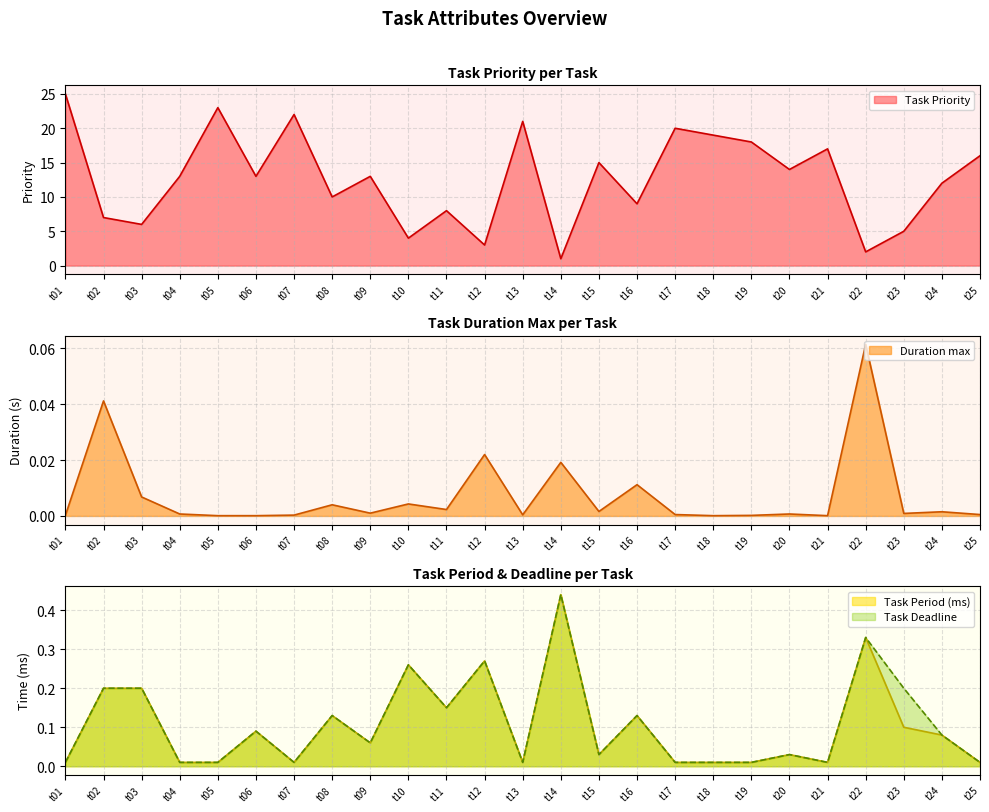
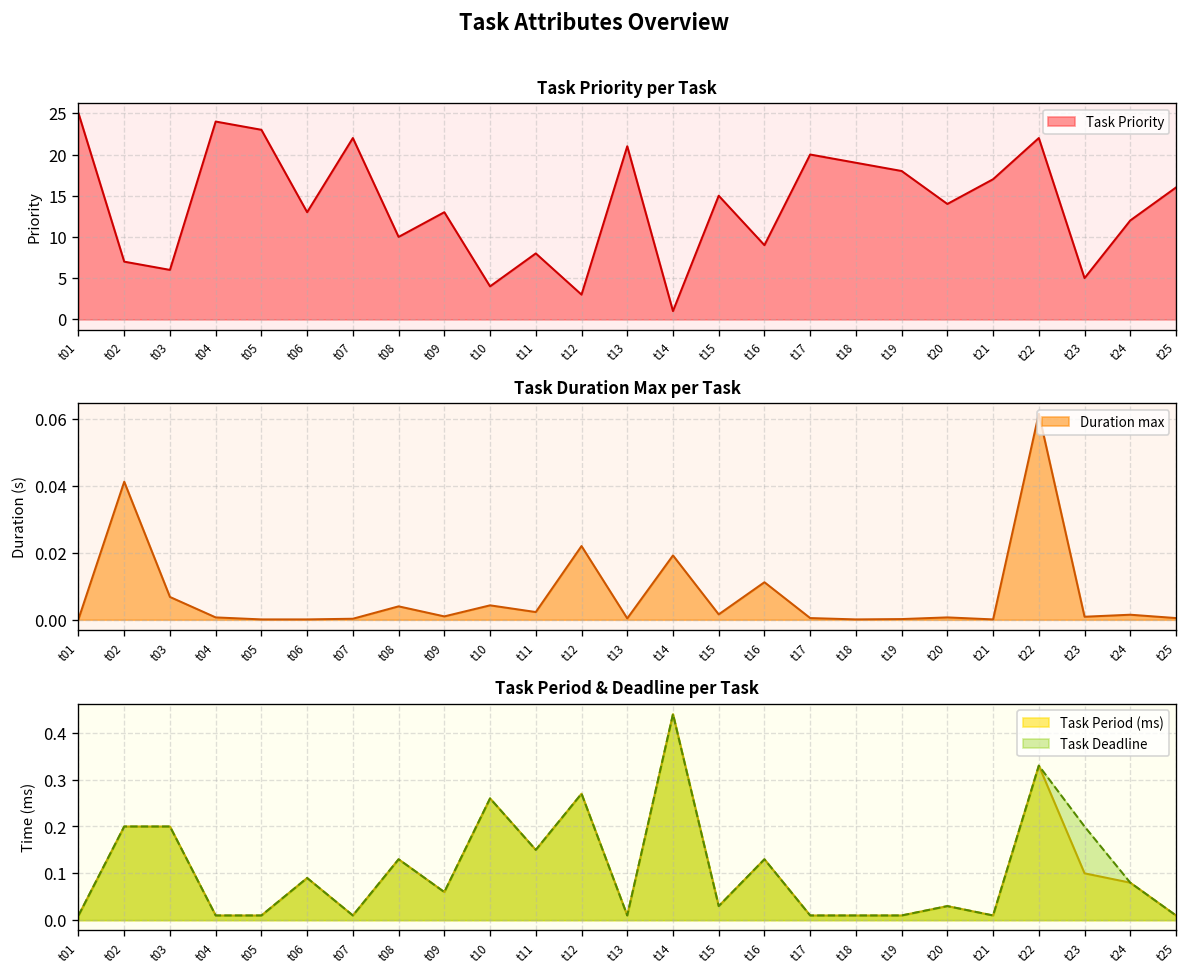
  {
    "Task Priority per Task": {
      "t01": 25,
      "t02": 7,
      "t03": 6,
-     "t04": 13,
+     "t04": 24,
      "t05": 23,
      "t06": 13,
      "t07": 22,
      "t08": 10,
      "t09": 13,
      "t10": 4,
      "t11": 8,
      "t12": 3,
      "t13": 21,
      "t14": 1,
      "t15": 15,
      "t16": 9,
      "t17": 20,
      "t18": 19,
      "t19": 18,
      "t20": 14,
      "t21": 17,
-     "t22": 2,
+     "t22": 22,
      "t23": 5,
      "t24": 12,
      "t25": 16
    },
    "Task Duration Max per Task": {
      "t01": 0.000,
      "t02": 0.041,
      "t03": 0.007,
      "t04": 0.001,
      "t05": 0.000,
      "t06": 0.000,
      "t07": 0.000,
      "t08": 0.004,
      "t09": 0.001,
      "t10": 0.004,
      "t11": 0.002,
      "t12": 0.022,
      "t13": 0.000,
      "t14": 0.019,
      "t15": 0.002,
      "t16": 0.011,
      "t17": 0.001,
      "t18": 0.000,
      "t19": 0.000,
      "t20": 0.001,
      "t21": 0.000,
      "t23": 0.001,
      "t24": 0.002,
      "t25": 0.001
    },
    "Task Period & Deadline per Task": {
      "Task Period (ms)": {
        "t23": 0.10
      },
      "Task Deadline": {
        "t23": 0.20
      }
    }
  }
